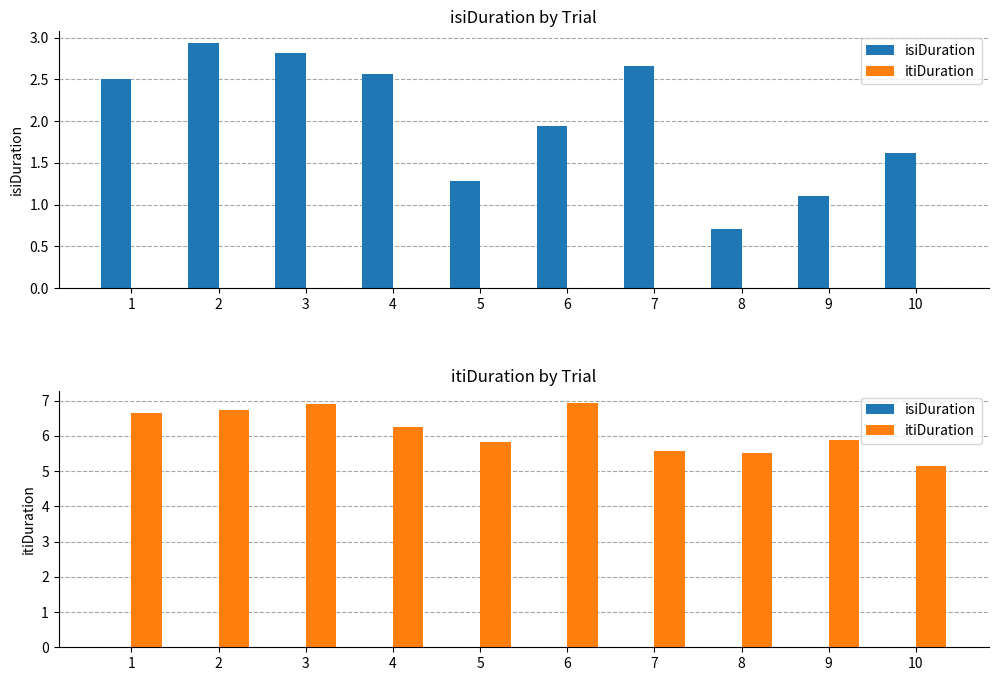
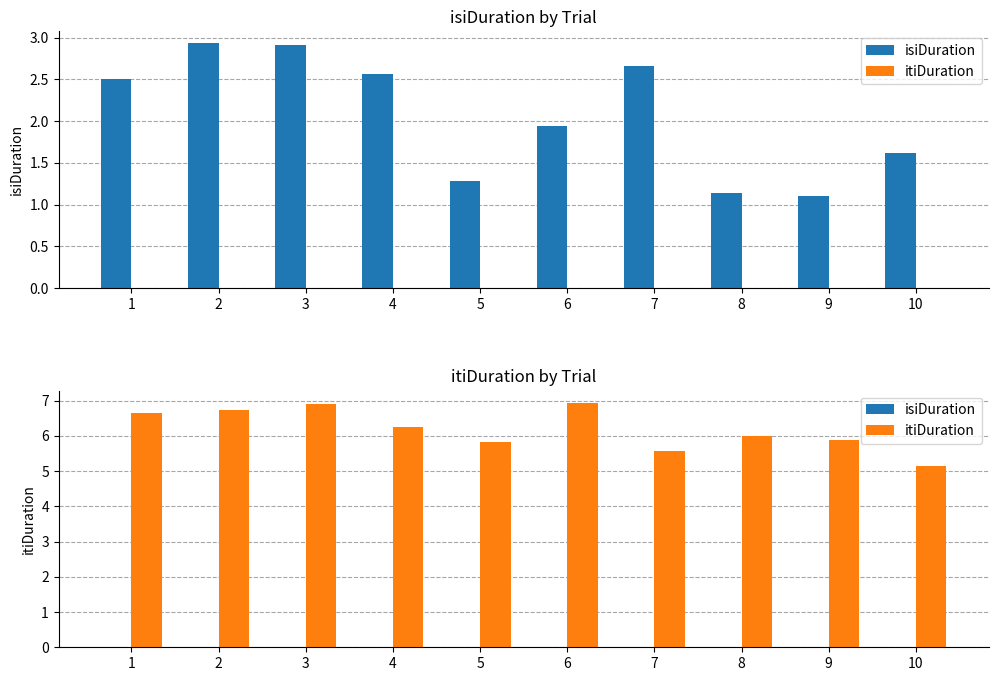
  {
    "isiDuration by Trial": {
      "isiDuration": {
        "1": 2.5,
        "2": 2.9,
-       "3": 2.8,
+       "3": 2.9,
        "4": 2.6,
        "5": 1.3,
        "6": 1.9,
        "7": 2.7,
-       "8": 0.7,
+       "8": 1.1,
        "9": 1.1,
        "10": 1.6
      },
      "itiDuration": {
        "1": 0.0,
        "2": 0.0,
        "3": 0.0,
        "4": 0.0,
        "5": 0.0,
        "6": 0.0,
        "7": 0.0,
        "8": 0.0,
        "9": 0.0,
        "10": 0.0
      }
    },
    "itiDuration by Trial": {
      "isiDuration": {
        "1": 0.0,
        "2": 0.0,
        "3": 0.0,
        "4": 0.0,
        "5": 0.0,
        "6": 0.0,
        "7": 0.0,
        "8": 0.0,
        "9": 0.0,
        "10": 0.0
      },
      "itiDuration": {
        "1": 6.7,
        "2": 6.7,
        "3": 6.9,
        "4": 6.3,
        "5": 5.8,
        "6": 6.9,
        "7": 5.6,
-       "8": 5.5,
+       "8": 6.0,
        "9": 5.9,
        "10": 5.2
      }
    }
  }
